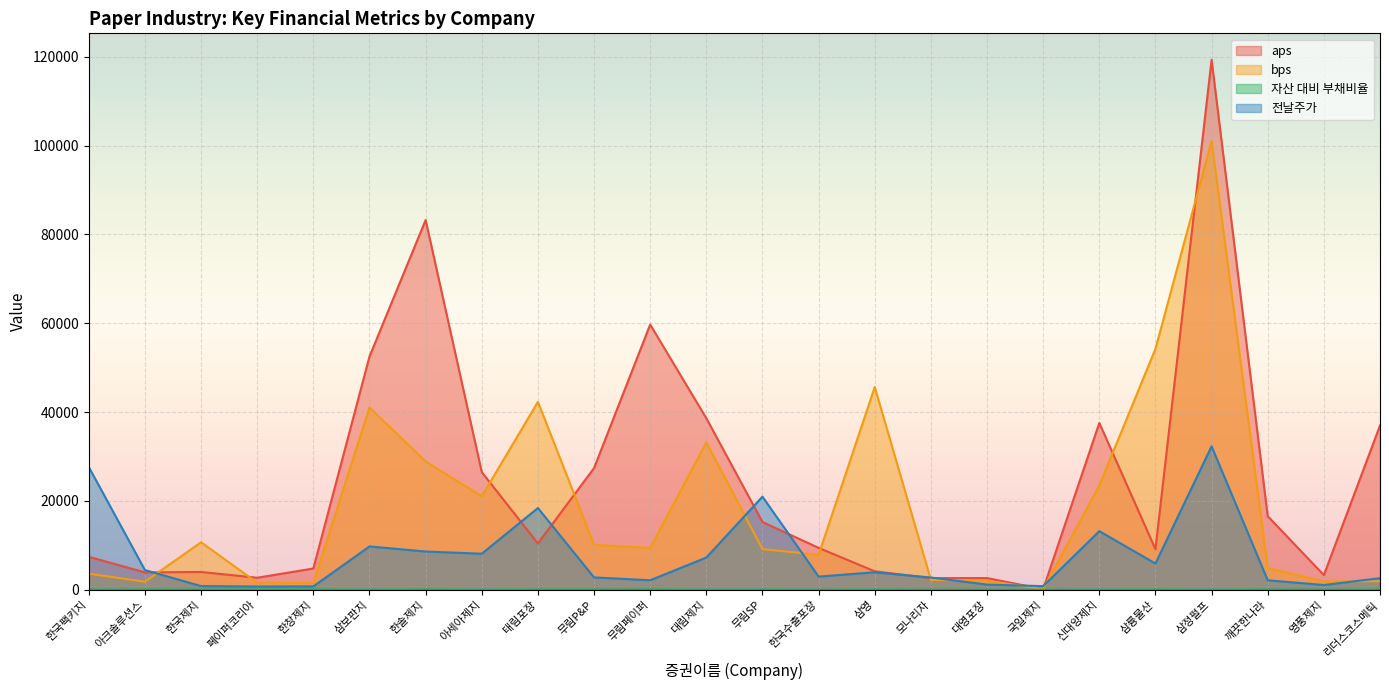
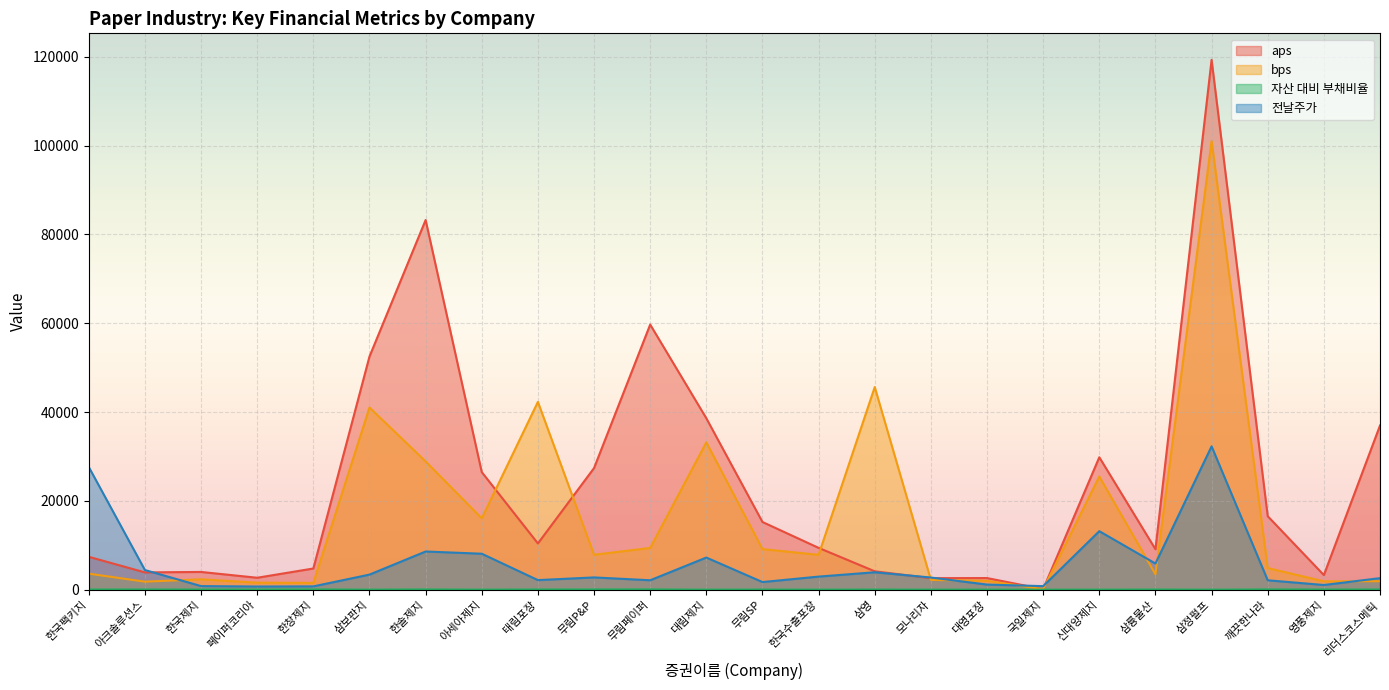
  {
    "aps": {
      "한국팩키지": 7000,
      "한국제지": 4000,
      "페이퍼코리아": 3000,
      "한창제지": 5000,
      "삼보판지": 53000,
      "한솔제지": 83000,
      "아세아제지": 26000,
      "태림포장": 10000,
      "무림P&P": 27000,
      "무림페이퍼": 60000,
      "대림제지": 39000,
      "무림SP": 15000,
      "한국수출포장": 9000,
      "대영포장": 3000,
-     "신대양제지": 38000,
+     "신대양제지": 30000,
      "삼륭물산": 9000,
      "삼정펄프": 119000,
      "깨끗한나라": 17000,
      "영풍제지": 3000,
      "리더스코스메틱": 37000
    },
    "bps": {
      "한국팩키지": 4000,
      "아크솔루션스": 2000,
-     "한국제지": 11000,
+     "한국제지": 2000,
      "페이퍼코리아": 2000,
      "한창제지": 2000,
      "삼보판지": 41000,
      "한솔제지": 29000,
-     "아세아제지": 21000,
+     "아세아제지": 16000,
      "태림포장": 42000,
-     "무림P&P": 10000,
+     "무림P&P": 8000,
      "무림페이퍼": 9000,
      "대림제지": 33000,
      "무림SP": 9000,
      "한국수출포장": 8000,
      "삼영": 46000,
      "대영포장": 2000,
-     "신대양제지": 23000,
-     "삼륭물산": 54000,
+     "신대양제지": 25000,
+     "삼륭물산": 3000,
      "삼정펄프": 101000,
      "깨끗한나라": 5000,
      "영풍제지": 2000,
      "리더스코스메틱": 2000
    },
    "자산 대비 부채비율": {
      "한국팩키지": 0,
      "아크솔루션스": 0,
      "한국제지": 0,
      "페이퍼코리아": 0,
      "한창제지": 0,
      "삼보판지": 0,
      "한솔제지": 0,
      "아세아제지": 0,
      "태림포장": 0,
      "무림P&P": 0,
      "무림페이퍼": 0,
      "대림제지": 0,
      "무림SP": 0,
      "한국수출포장": 0,
      "삼영": 0,
      "모나리자": 0,
      "대영포장": 0,
      "신대양제지": 0,
      "삼륭물산": 0,
      "삼정펄프": 0,
      "깨끗한나라": 0,
      "영풍제지": 0,
      "리더스코스메틱": 0
    },
    "전날주가": {
      "한국팩키지": 28000,
      "한국제지": 1000,
      "페이퍼코리아": 1000,
      "한창제지": 1000,
-     "삼보판지": 10000,
+     "삼보판지": 3000,
      "한솔제지": 9000,
      "아세아제지": 8000,
-     "태림포장": 18000,
+     "태림포장": 2000,
      "무림P&P": 3000,
      "무림페이퍼": 2000,
      "대림제지": 7000,
-     "무림SP": 21000,
+     "무림SP": 2000,
      "한국수출포장": 3000,
      "대영포장": 1000,
      "국일제지": 1000,
      "신대양제지": 13000,
      "삼륭물산": 6000,
      "삼정펄프": 32000,
      "깨끗한나라": 2000,
      "영풍제지": 1000,
      "리더스코스메틱": 3000
    }
  }
